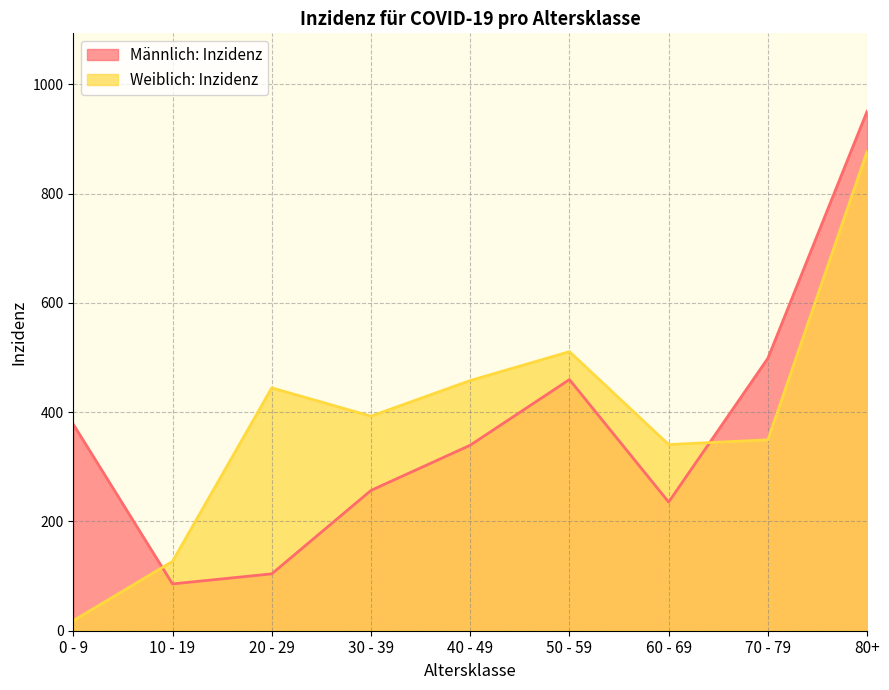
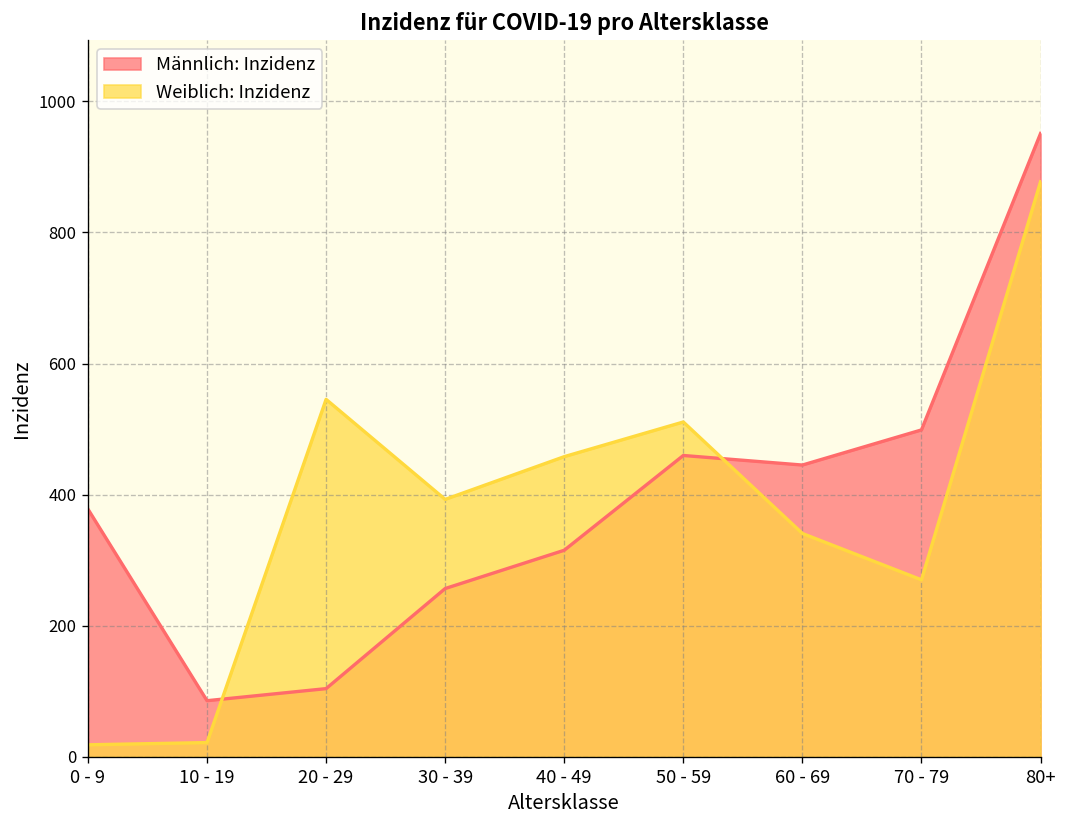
  {
    "Männlich: Inzidenz": {
      "0 - 9": 380,
      "10 - 19": 90,
      "20 - 29": 100,
      "30 - 39": 260,
-     "40 - 49": 340,
+     "40 - 49": 320,
      "50 - 59": 460,
-     "60 - 69": 240,
+     "60 - 69": 450,
      "70 - 79": 500,
      "80+": 950
    },
    "Weiblich: Inzidenz": {
      "0 - 9": 20,
-     "10 - 19": 130,
-     "20 - 29": 440,
+     "10 - 19": 20,
+     "20 - 29": 550,
      "30 - 39": 390,
      "40 - 49": 460,
      "50 - 59": 510,
      "60 - 69": 340,
-     "70 - 79": 350,
+     "70 - 79": 270,
      "80+": 880
    }
  }
